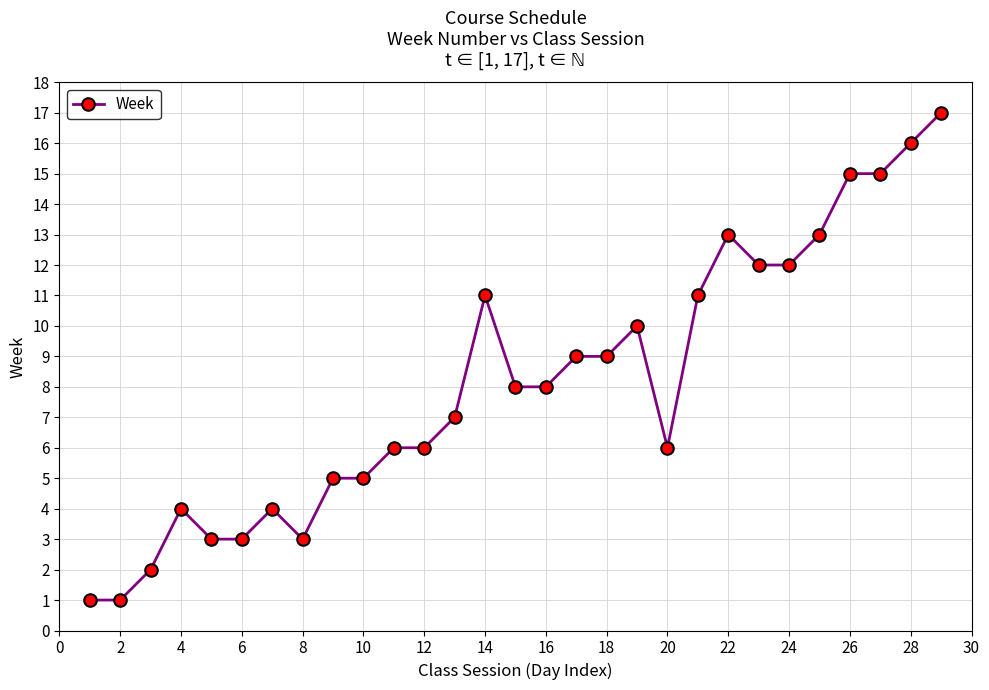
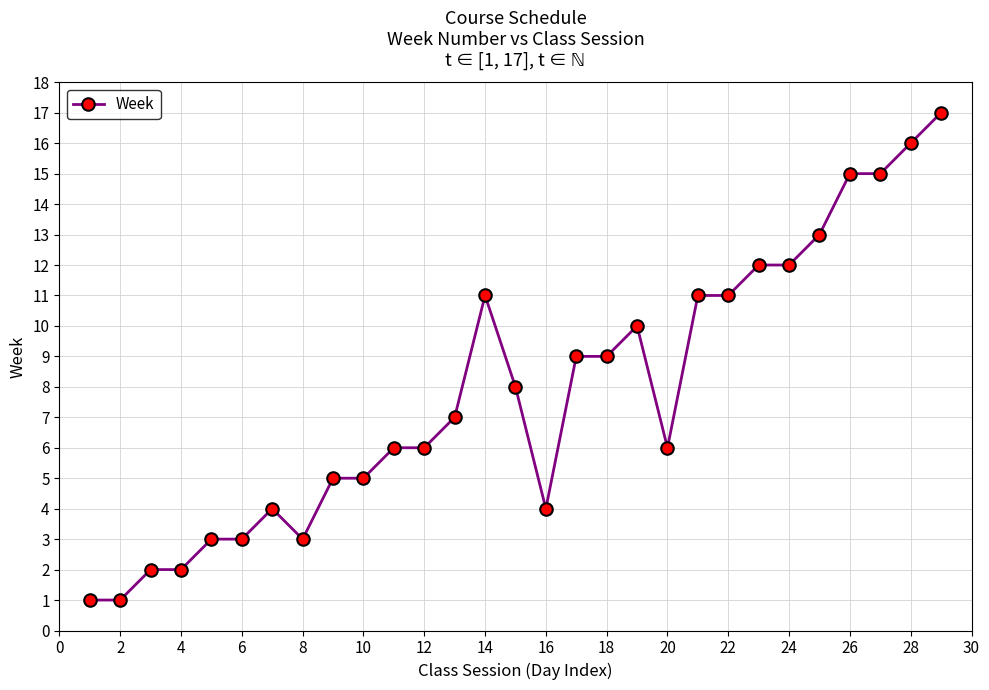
  {
    "2": 1,
-   "4": 4,
+   "4": 2,
    "6": 3,
    "8": 3,
    "10": 5,
    "12": 6,
    "14": 11,
-   "16": 8,
+   "16": 4,
    "18": 9,
    "20": 6,
-   "22": 13,
+   "22": 11,
    "24": 12,
    "26": 15,
    "28": 16
  }
